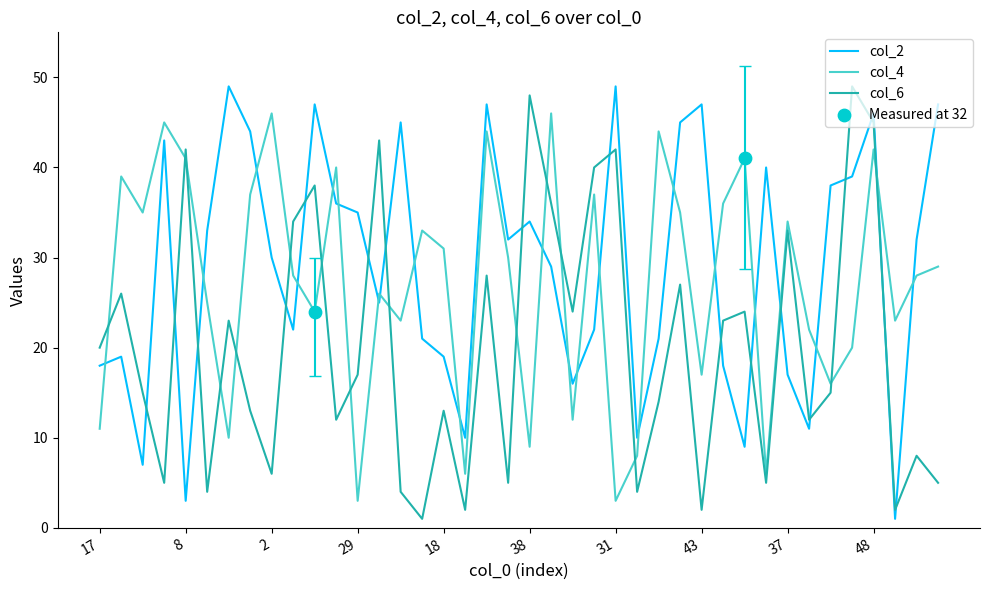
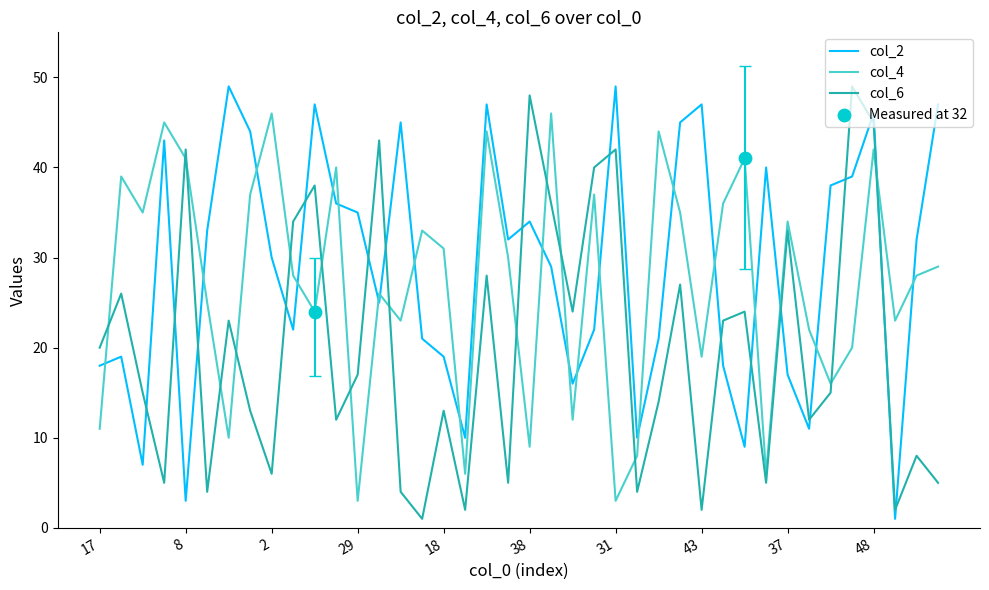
  {
    "col_4": {
      "8": 41,
-     "43": 17,
+     "43": 19,
      "48": 42
    }
  }
